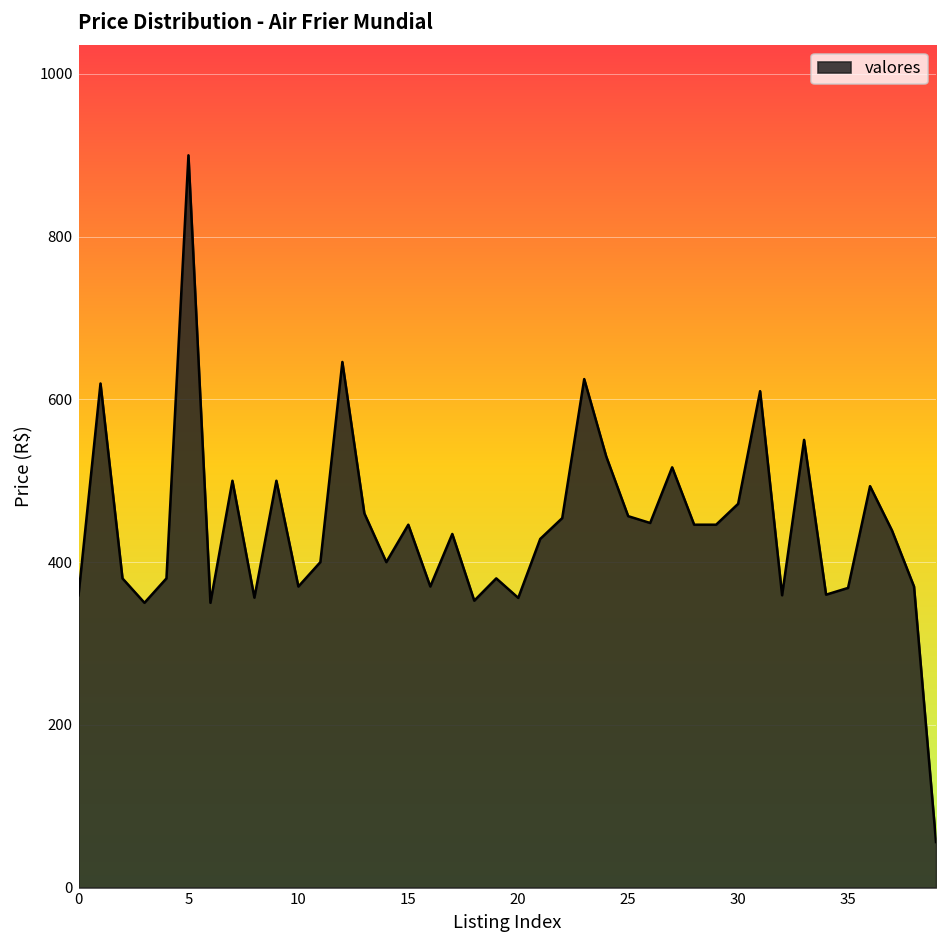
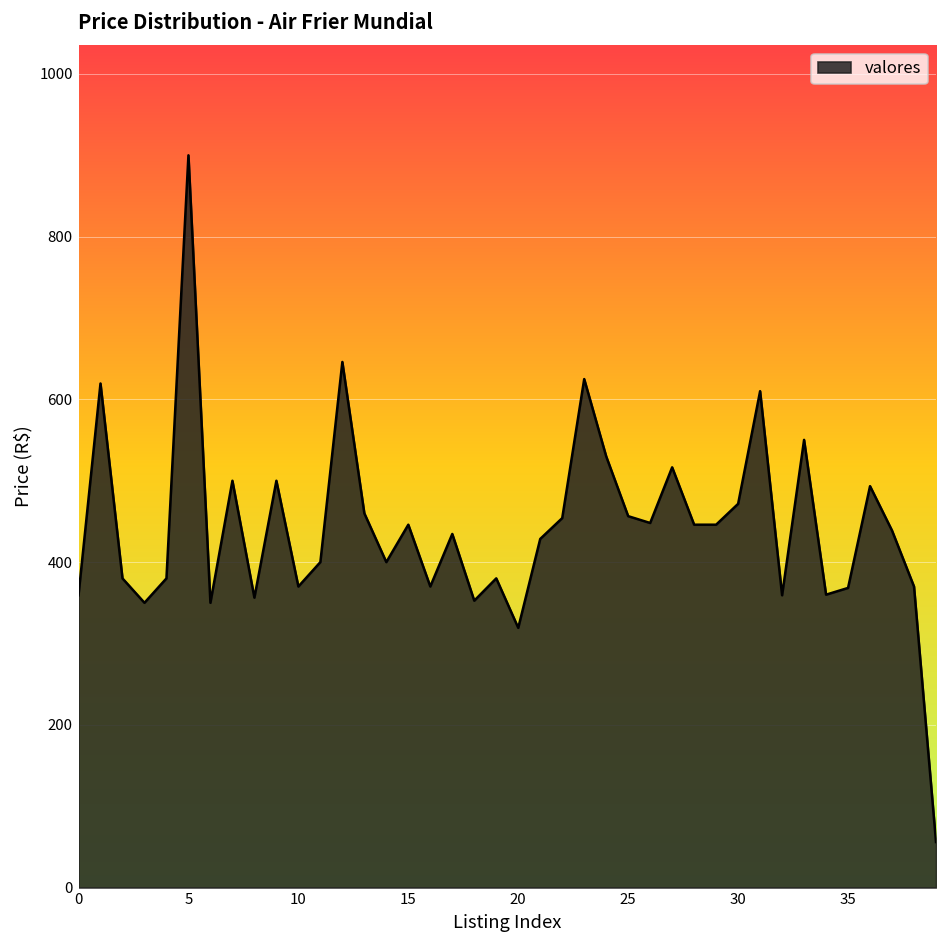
  {
    "0": 360,
    "5": 900,
    "10": 370,
    "15": 450,
-   "20": 360,
+   "20": 320,
    "25": 460,
    "30": 470,
    "35": 370
  }
